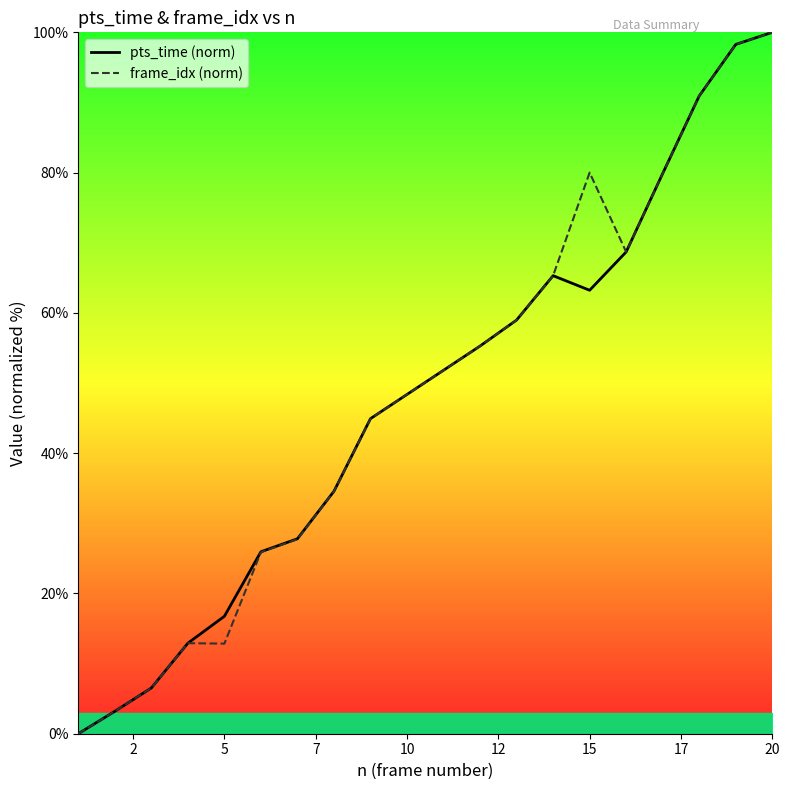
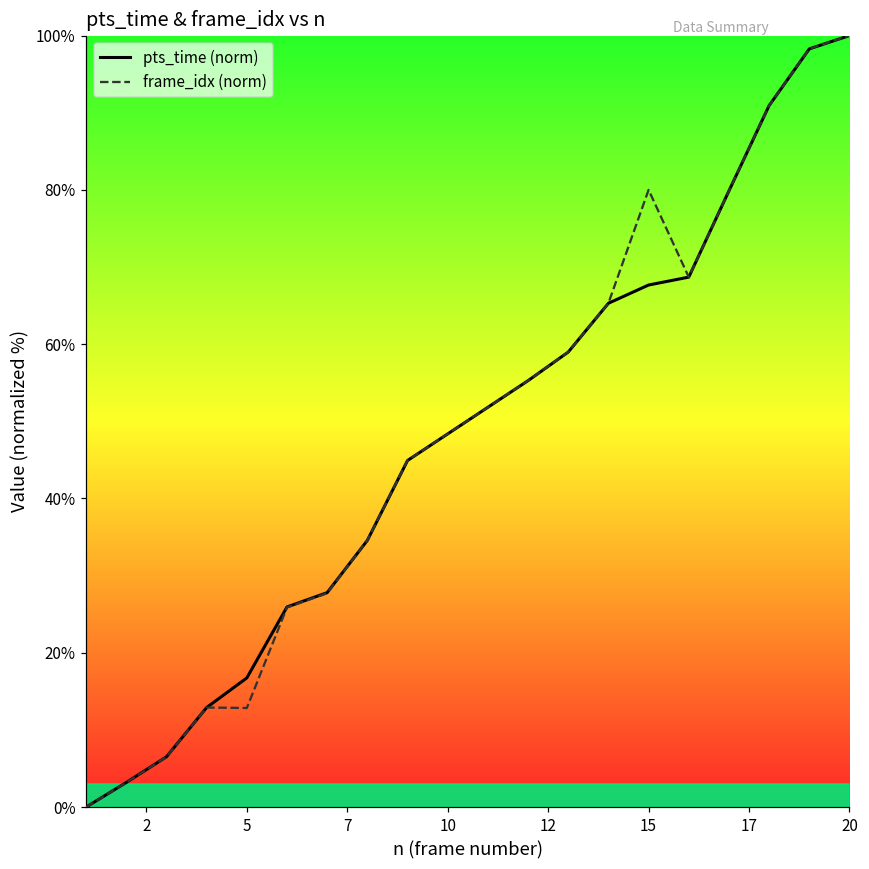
  {
    "pts_time (norm)": {
      "5": "17%",
-     "15": "63%"
+     "15": "68%"
    },
    "frame_idx (norm)": {
      "5": "13%",
      "15": "80%"
    }
  }
